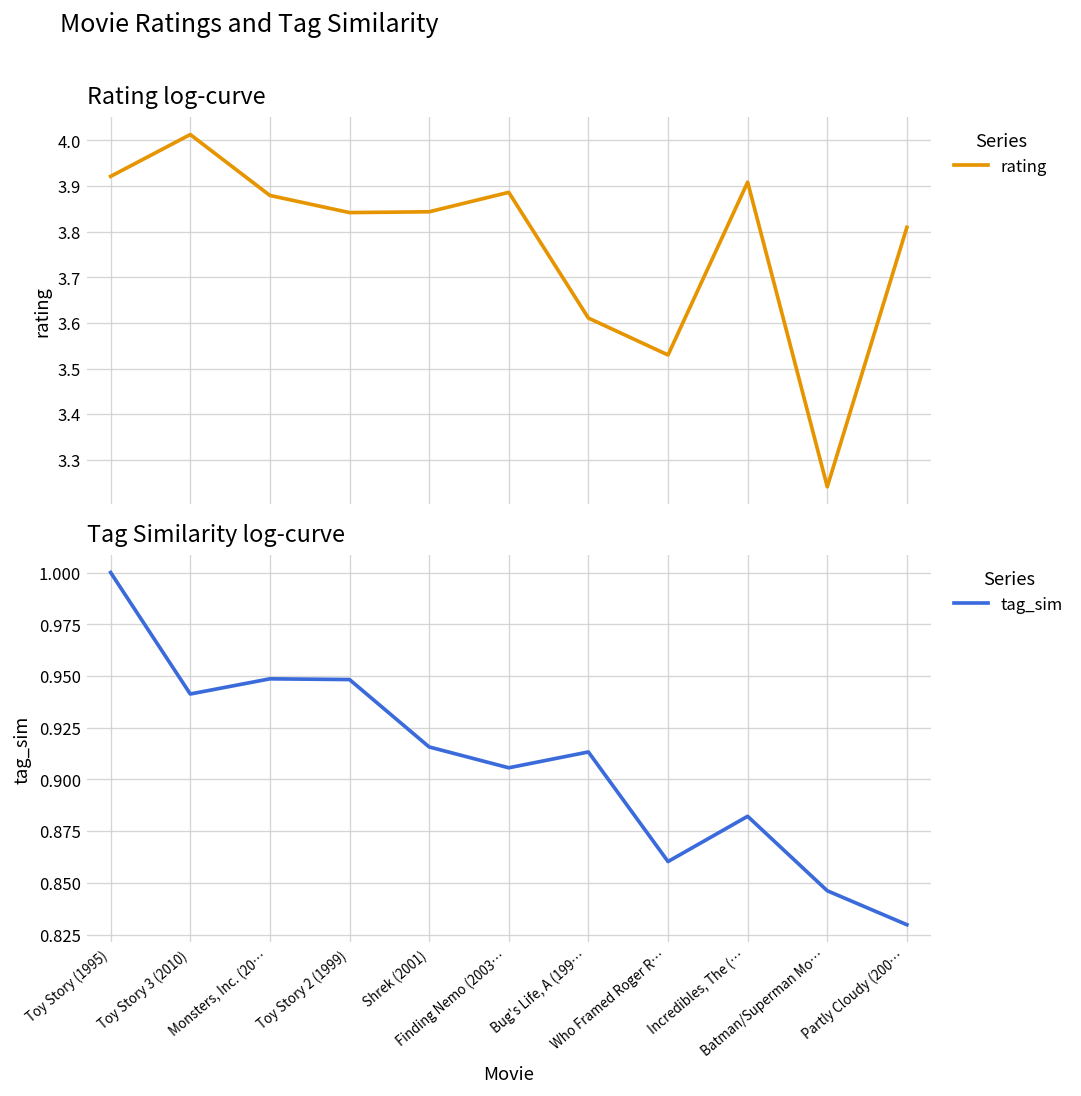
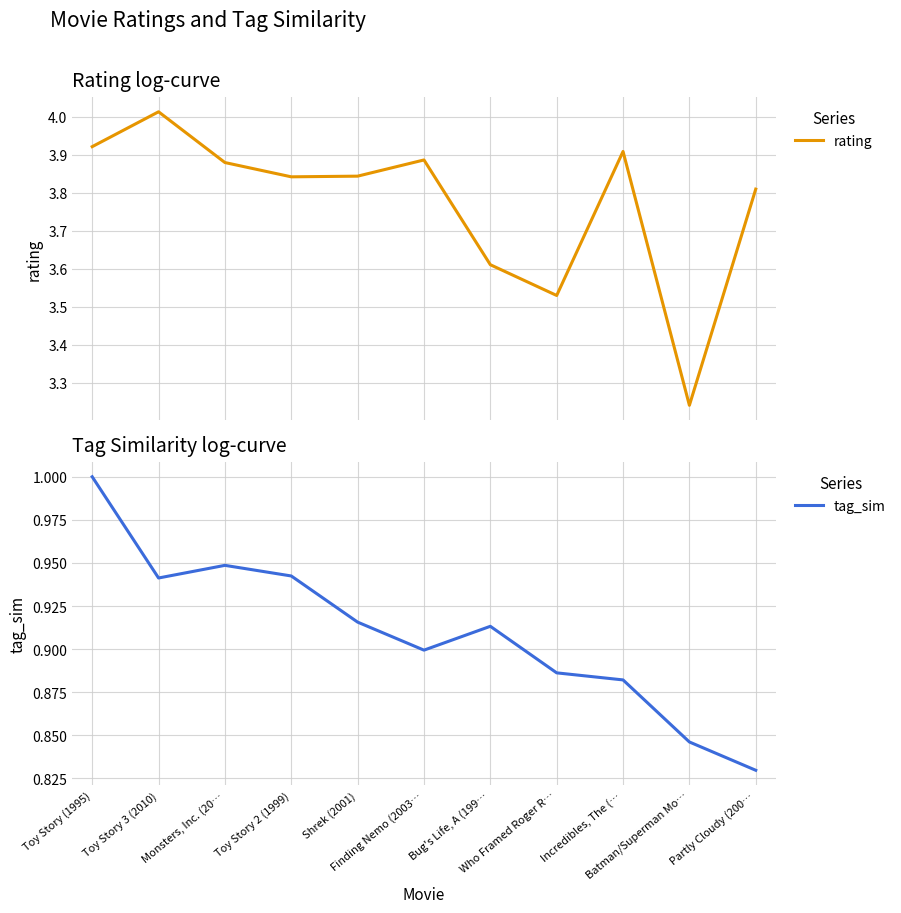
  {
    "Tag Similarity log-curve": {
      "Toy Story (1995)": 1.000,
      "Toy Story 3 (2010)": 0.941,
      "Monsters, Inc. (20…": 0.949,
-     "Toy Story 2 (1999)": 0.948,
+     "Toy Story 2 (1999)": 0.942,
      "Shrek (2001)": 0.916,
-     "Finding Nemo (2003…": 0.906,
+     "Finding Nemo (2003…": 0.899,
      "Bug's Life, A (199…": 0.913,
-     "Who Framed Roger R…": 0.860,
+     "Who Framed Roger R…": 0.886,
      "Incredibles, The (…": 0.882,
      "Batman/Superman Mo…": 0.846,
      "Partly Cloudy (200…": 0.830
    }
  }
